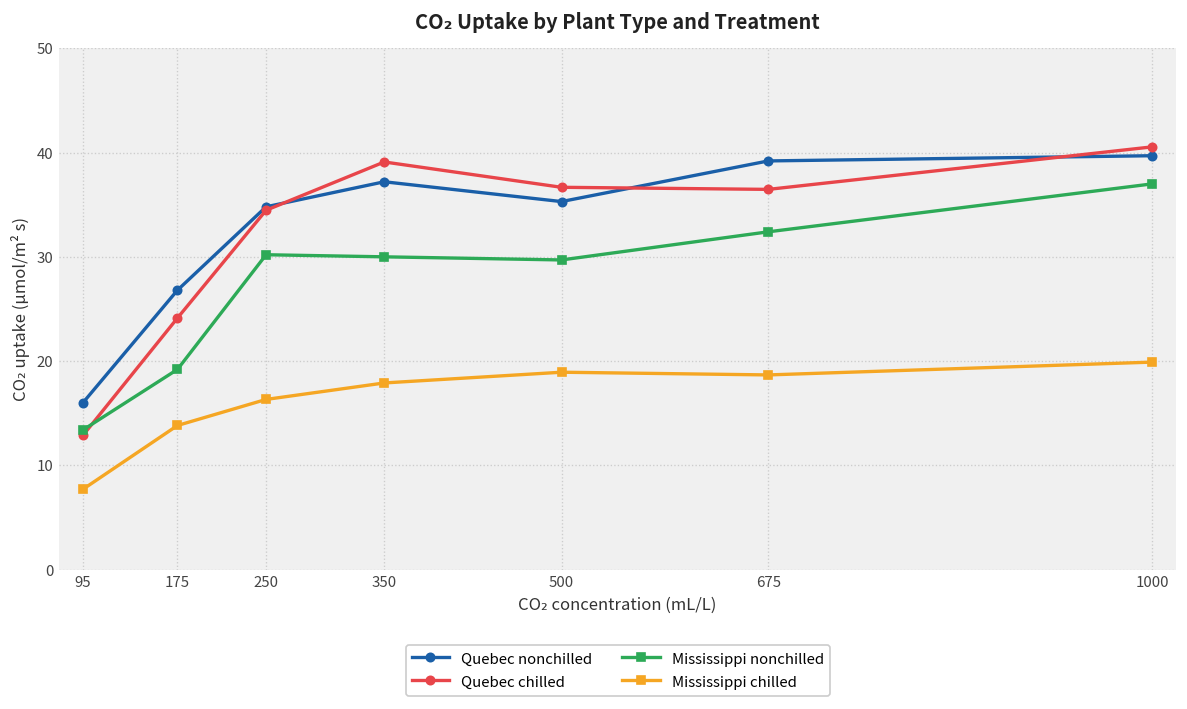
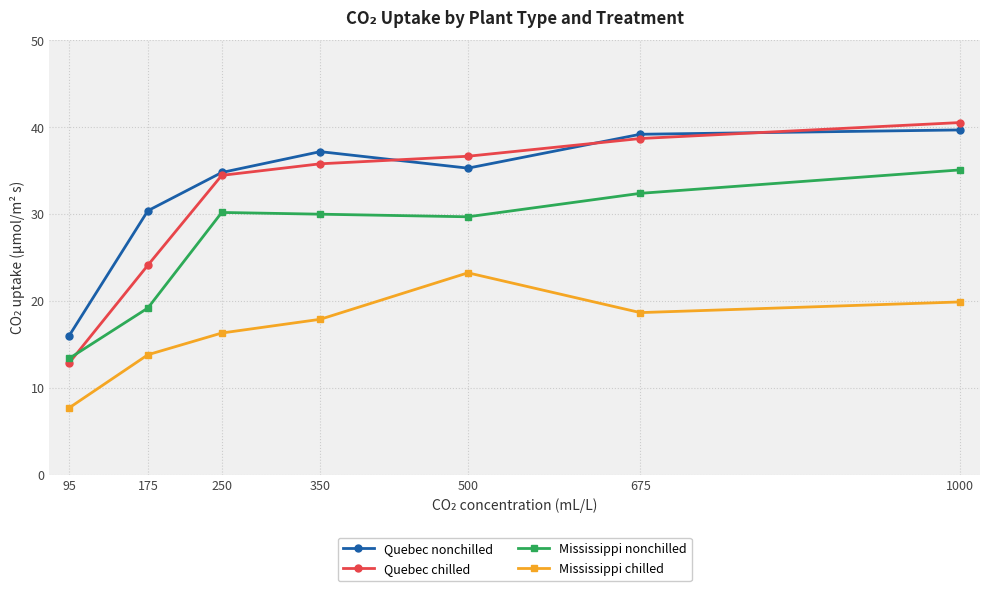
  {
    "Quebec nonchilled": {
      "95": 16,
-     "175": 27,
+     "175": 30,
      "250": 35,
      "350": 37,
      "500": 35,
      "675": 39,
      "1000": 40
    },
    "Quebec chilled": {
      "95": 13,
      "175": 24,
      "250": 34,
-     "350": 39,
+     "350": 36,
      "500": 37,
-     "675": 36,
+     "675": 39,
      "1000": 41
    },
    "Mississippi nonchilled": {
      "95": 13,
      "175": 19,
      "250": 30,
      "350": 30,
      "500": 30,
      "675": 32,
-     "1000": 37
+     "1000": 35
    },
    "Mississippi chilled": {
      "95": 8,
      "175": 14,
      "250": 16,
      "350": 18,
-     "500": 19,
+     "500": 23,
      "675": 19,
      "1000": 20
    }
  }
